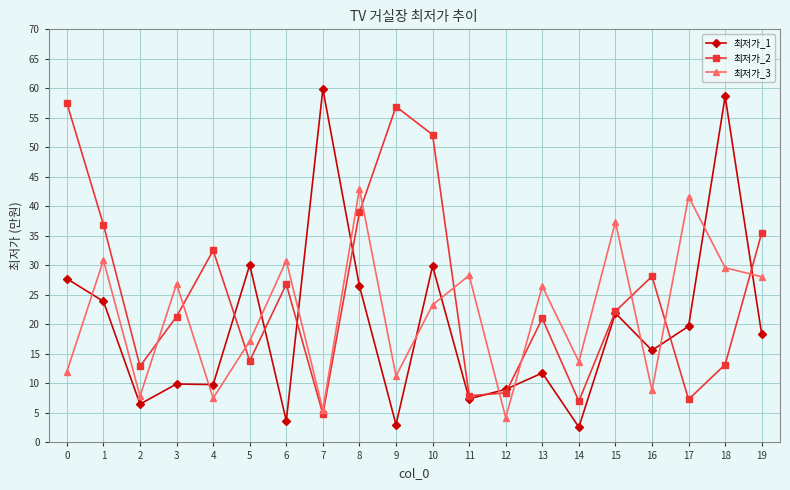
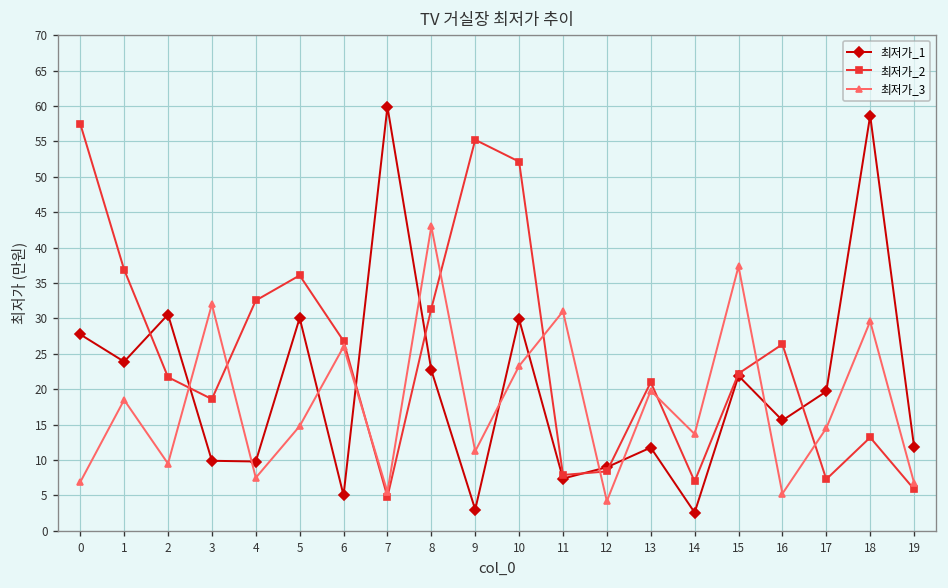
  {
    "최저가_1": {
      "0": 28,
      "1": 24,
-     "2": 6,
+     "2": 31,
      "3": 10,
      "4": 10,
      "5": 30,
-     "6": 4,
+     "6": 5,
      "7": 60,
-     "8": 26,
+     "8": 23,
      "9": 3,
      "10": 30,
      "11": 7,
      "12": 9,
      "13": 12,
      "14": 3,
      "16": 16,
      "17": 20,
      "18": 59,
-     "19": 18
+     "19": 12
    },
    "최저가_2": {
      "0": 58,
      "1": 37,
-     "2": 13,
-     "3": 21,
+     "2": 22,
+     "3": 19,
      "4": 33,
-     "5": 14,
+     "5": 36,
      "6": 27,
      "7": 5,
-     "8": 39,
-     "9": 57,
+     "8": 31,
+     "9": 55,
      "10": 52,
      "11": 8,
      "12": 8,
      "13": 21,
      "14": 7,
-     "16": 28,
+     "16": 26,
      "17": 7,
      "18": 13,
-     "19": 35
+     "19": 6
    },
    "최저가_3": {
-     "0": 12,
-     "1": 31,
-     "2": 8,
-     "3": 27,
+     "0": 7,
+     "1": 19,
+     "2": 10,
+     "3": 32,
      "4": 8,
-     "5": 17,
-     "6": 31,
+     "5": 15,
+     "6": 26,
      "7": 6,
      "8": 43,
      "9": 11,
      "10": 23,
-     "11": 28,
+     "11": 31,
      "12": 4,
-     "13": 26,
+     "13": 20,
      "14": 14,
      "15": 37,
-     "16": 9,
-     "17": 42,
+     "16": 5,
+     "17": 15,
      "18": 30,
-     "19": 28
+     "19": 7
    }
  }
